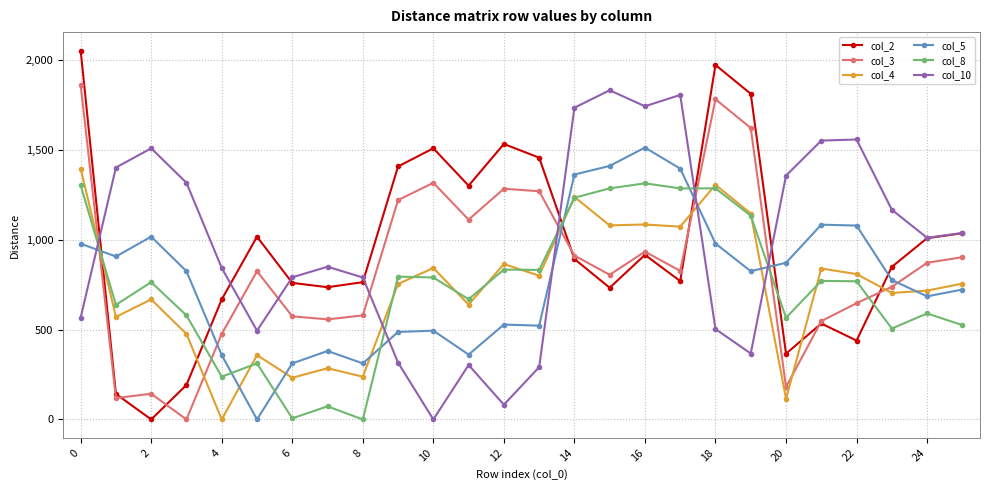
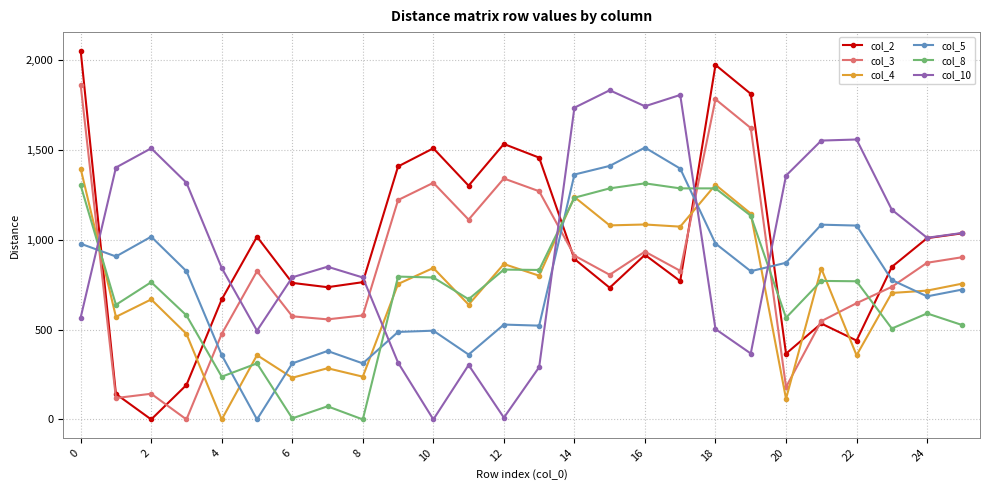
  {
    "col_2": {
      "0": "2,050",
      "2": "0",
      "4": "670",
      "6": "760",
      "8": "760",
      "10": "1,510",
      "12": "1,530",
      "14": "890",
      "16": "920",
      "18": "1,970",
      "20": "370",
      "22": "440"
    },
    "col_3": {
      "0": "1,860",
      "2": "140",
      "4": "480",
      "6": "570",
      "8": "580",
      "10": "1,320",
-     "12": "1,280",
+     "12": "1,340",
      "14": "910",
      "16": "930",
      "18": "1,780",
      "20": "180",
      "22": "650",
      "24": "870"
    },
    "col_4": {
      "0": "1,400",
      "2": "670",
      "4": "0",
      "6": "230",
      "8": "240",
      "10": "840",
      "12": "870",
      "16": "1,090",
      "18": "1,310",
      "20": "120",
-     "22": "810",
+     "22": "360",
      "24": "720"
    },
    "col_5": {
      "0": "980",
      "2": "1,020",
      "4": "360",
      "6": "310",
      "8": "310",
      "10": "490",
      "12": "530",
      "14": "1,360",
      "16": "1,510",
      "18": "980",
      "20": "870",
      "22": "1,080",
      "24": "690"
    },
    "col_8": {
      "0": "1,300",
      "2": "760",
      "4": "240",
      "6": "10",
      "8": "0",
      "10": "790",
      "12": "830",
      "16": "1,310",
      "18": "1,290",
      "20": "570",
      "22": "770",
      "24": "590"
    },
    "col_10": {
      "0": "570",
      "2": "1,510",
      "4": "840",
      "6": "790",
      "8": "790",
      "10": "0",
-     "12": "80",
+     "12": "10",
      "14": "1,740",
      "16": "1,740",
      "18": "500",
      "20": "1,360",
      "22": "1,560"
    }
  }
